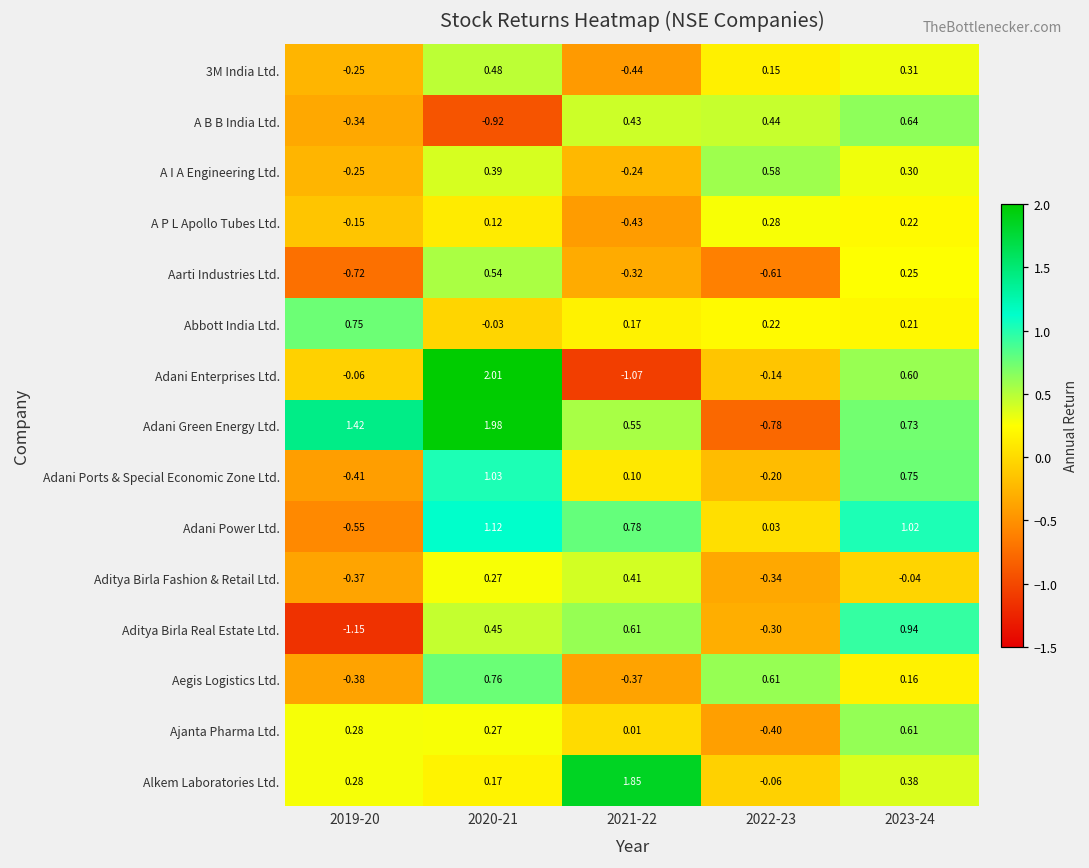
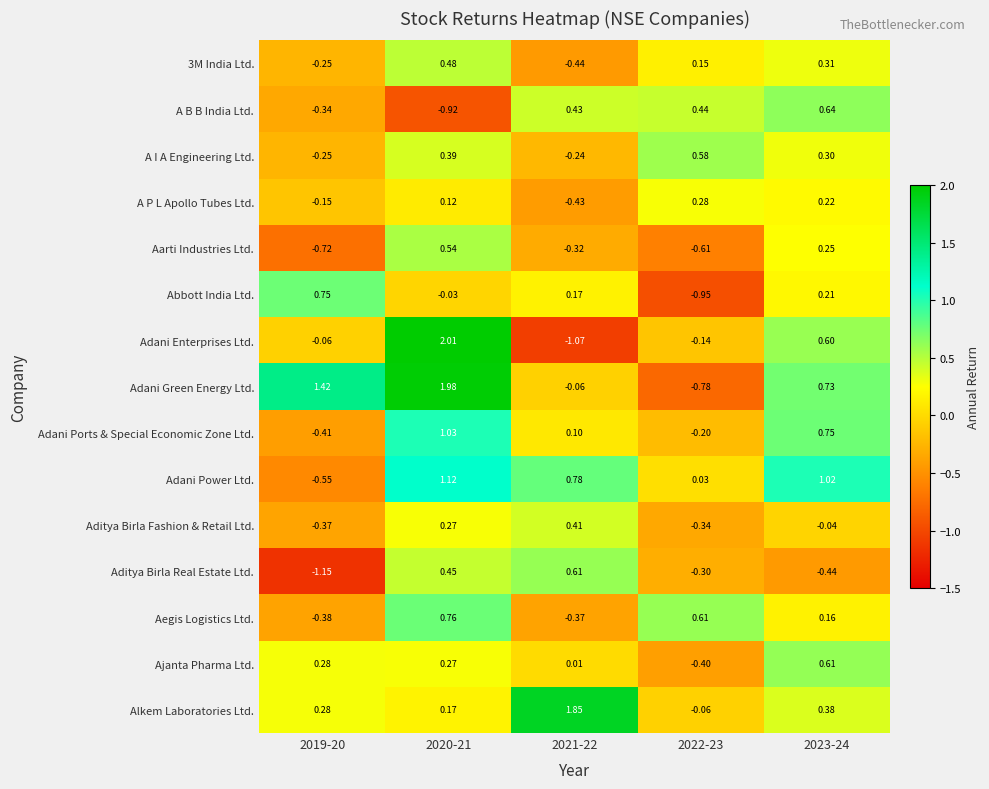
  {
    "3M India Ltd.": {
      "2019-20": -0.25,
      "2020-21": 0.48,
      "2021-22": -0.44,
      "2022-23": 0.15,
      "2023-24": 0.31
    },
    "A B B India Ltd.": {
      "2019-20": -0.34,
      "2020-21": -0.92,
      "2021-22": 0.43,
      "2022-23": 0.44,
      "2023-24": 0.64
    },
    "A I A Engineering Ltd.": {
      "2019-20": -0.25,
      "2020-21": 0.39,
      "2021-22": -0.24,
      "2022-23": 0.58,
      "2023-24": 0.30
    },
    "A P L Apollo Tubes Ltd.": {
      "2019-20": -0.15,
      "2020-21": 0.12,
      "2021-22": -0.43,
      "2022-23": 0.28,
      "2023-24": 0.22
    },
    "Aarti Industries Ltd.": {
      "2019-20": -0.72,
      "2020-21": 0.54,
      "2021-22": -0.32,
      "2022-23": -0.61,
      "2023-24": 0.25
    },
    "Abbott India Ltd.": {
      "2019-20": 0.75,
      "2020-21": -0.03,
      "2021-22": 0.17,
-     "2022-23": 0.22,
+     "2022-23": -0.95,
      "2023-24": 0.21
    },
    "Adani Enterprises Ltd.": {
      "2019-20": -0.06,
      "2020-21": 2.01,
      "2021-22": -1.07,
      "2022-23": -0.14,
      "2023-24": 0.60
    },
    "Adani Green Energy Ltd.": {
      "2019-20": 1.42,
      "2020-21": 1.98,
-     "2021-22": 0.55,
+     "2021-22": -0.06,
      "2022-23": -0.78,
      "2023-24": 0.73
    },
    "Adani Ports & Special Economic Zone Ltd.": {
      "2019-20": -0.41,
      "2020-21": 1.03,
      "2021-22": 0.10,
      "2022-23": -0.20,
      "2023-24": 0.75
    },
    "Adani Power Ltd.": {
      "2019-20": -0.55,
      "2020-21": 1.12,
      "2021-22": 0.78,
      "2022-23": 0.03,
      "2023-24": 1.02
    },
    "Aditya Birla Fashion & Retail Ltd.": {
      "2019-20": -0.37,
      "2020-21": 0.27,
      "2021-22": 0.41,
      "2022-23": -0.34,
      "2023-24": -0.04
    },
    "Aditya Birla Real Estate Ltd.": {
      "2019-20": -1.15,
      "2020-21": 0.45,
      "2021-22": 0.61,
      "2022-23": -0.30,
-     "2023-24": 0.94
+     "2023-24": -0.44
    },
    "Aegis Logistics Ltd.": {
      "2019-20": -0.38,
      "2020-21": 0.76,
      "2021-22": -0.37,
      "2022-23": 0.61,
      "2023-24": 0.16
    },
    "Ajanta Pharma Ltd.": {
      "2019-20": 0.28,
      "2020-21": 0.27,
      "2021-22": 0.01,
      "2022-23": -0.40,
      "2023-24": 0.61
    },
    "Alkem Laboratories Ltd.": {
      "2019-20": 0.28,
      "2020-21": 0.17,
      "2021-22": 1.85,
      "2022-23": -0.06,
      "2023-24": 0.38
    }
  }
